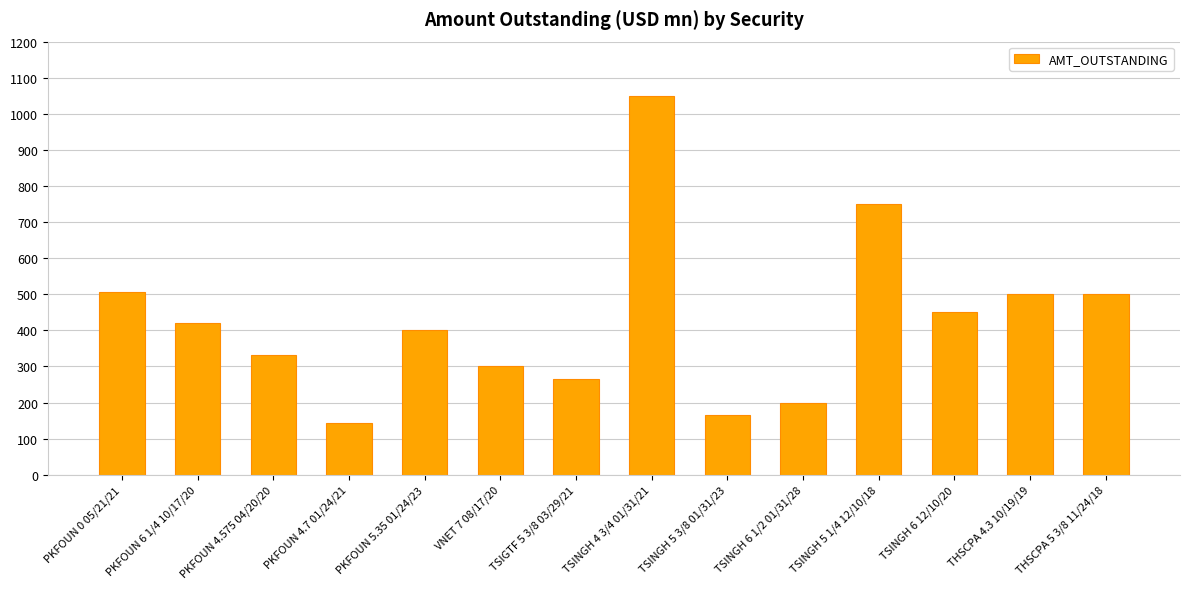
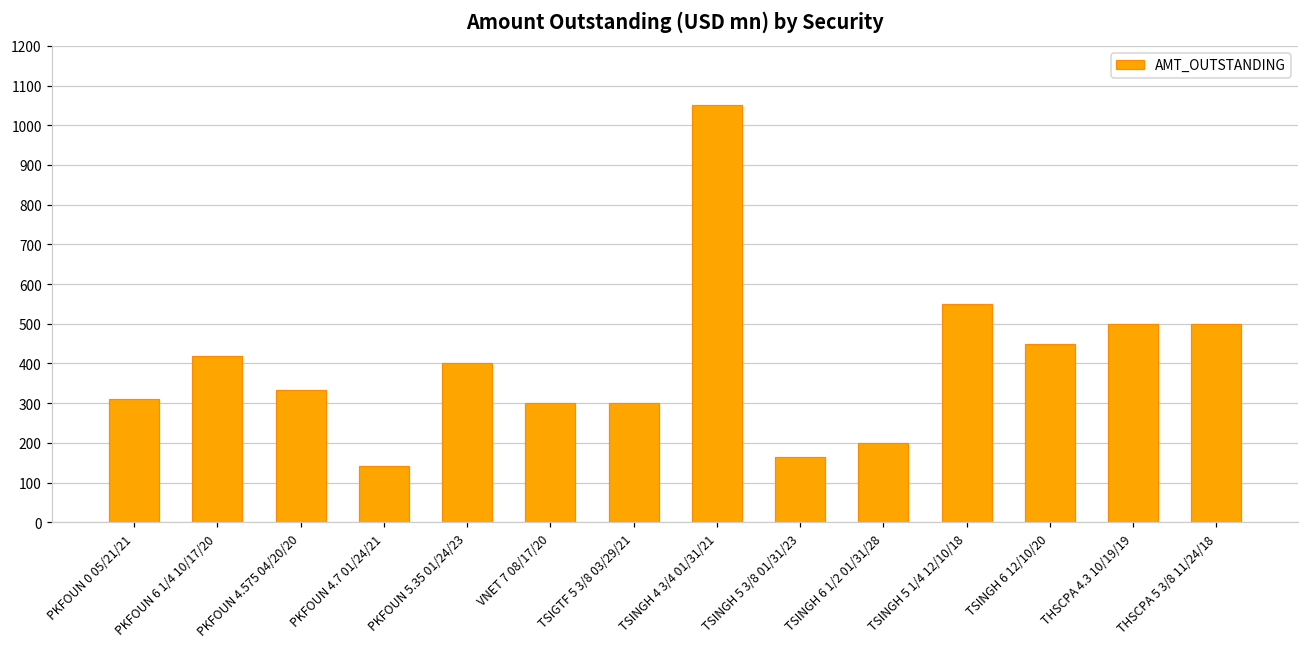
  {
-   "PKFOUN 0 05/21/21": 510,
+   "PKFOUN 0 05/21/21": 310,
    "PKFOUN 6 1/4 10/17/20": 420,
    "PKFOUN 4.575 04/20/20": 330,
    "PKFOUN 4.7 01/24/21": 140,
    "PKFOUN 5.35 01/24/23": 400,
    "VNET 7 08/17/20": 300,
-   "TSIGTF 5 3/8 03/29/21": 260,
+   "TSIGTF 5 3/8 03/29/21": 300,
    "TSINGH 4 3/4 01/31/21": 1050,
    "TSINGH 5 3/8 01/31/23": 170,
    "TSINGH 6 1/2 01/31/28": 200,
-   "TSINGH 5 1/4 12/10/18": 750,
+   "TSINGH 5 1/4 12/10/18": 550,
    "TSINGH 6 12/10/20": 450,
    "THSCPA 4.3 10/19/19": 500,
    "THSCPA 5 3/8 11/24/18": 500
  }
